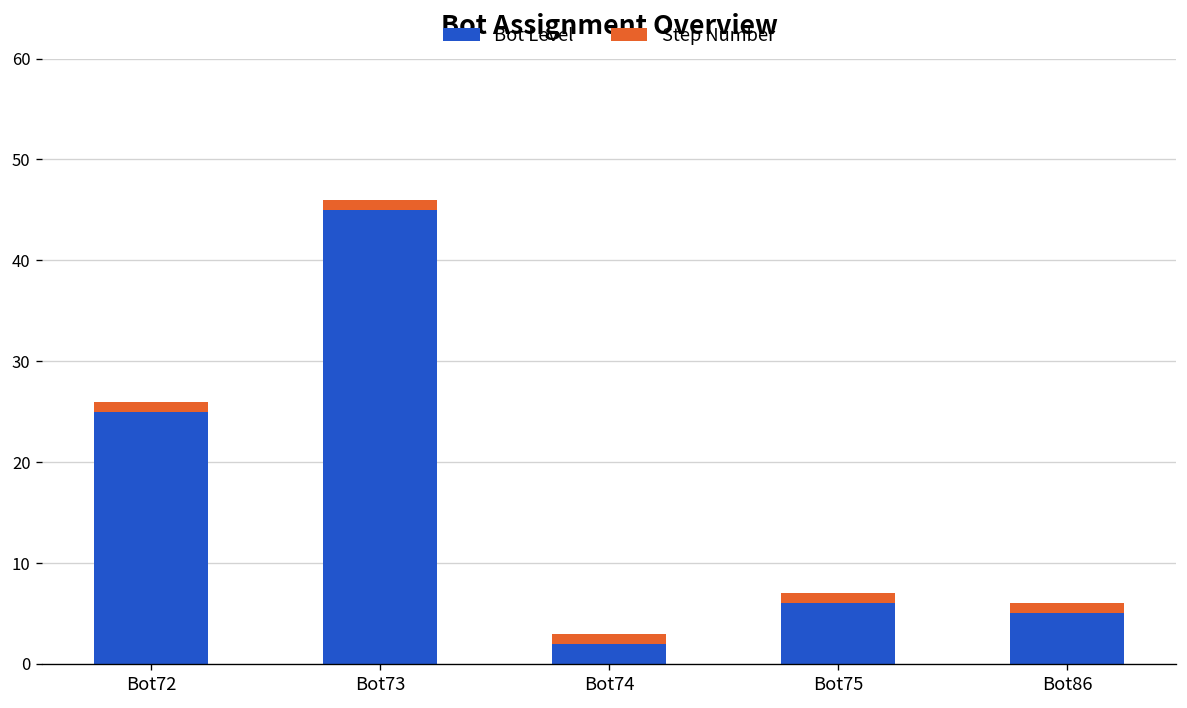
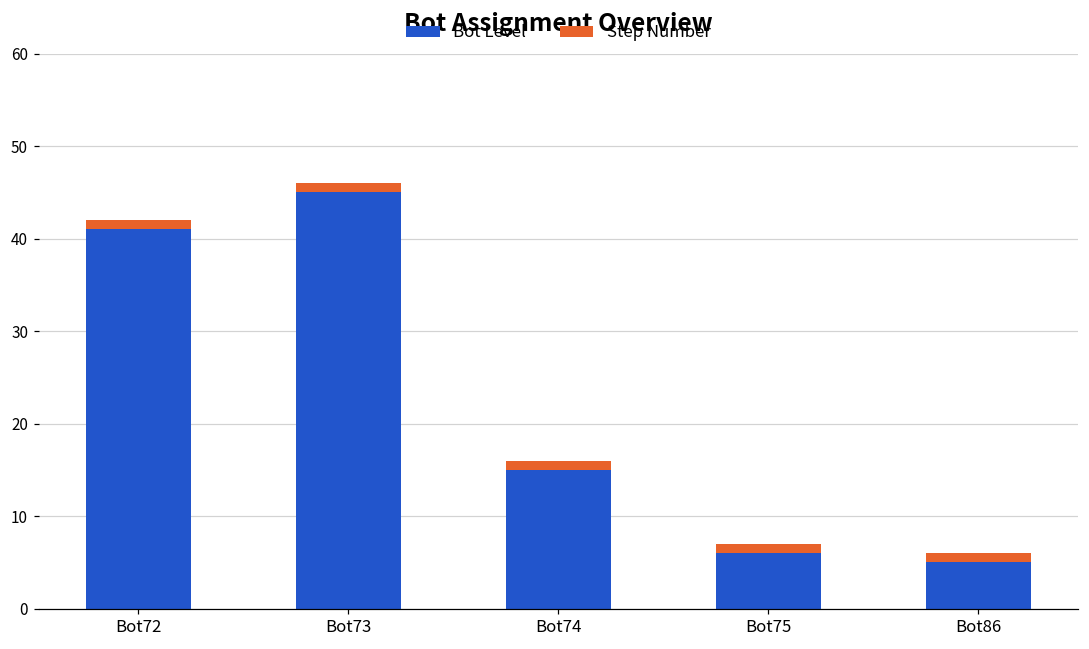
  {
    "Bot Level": {
-     "Bot72": 25,
+     "Bot72": 41,
      "Bot73": 45,
-     "Bot74": 2,
+     "Bot74": 15,
      "Bot75": 6,
      "Bot86": 5
    },
    "Step Number": {
      "Bot72": 1,
      "Bot73": 1,
      "Bot74": 1,
      "Bot75": 1,
      "Bot86": 1
    }
  }
